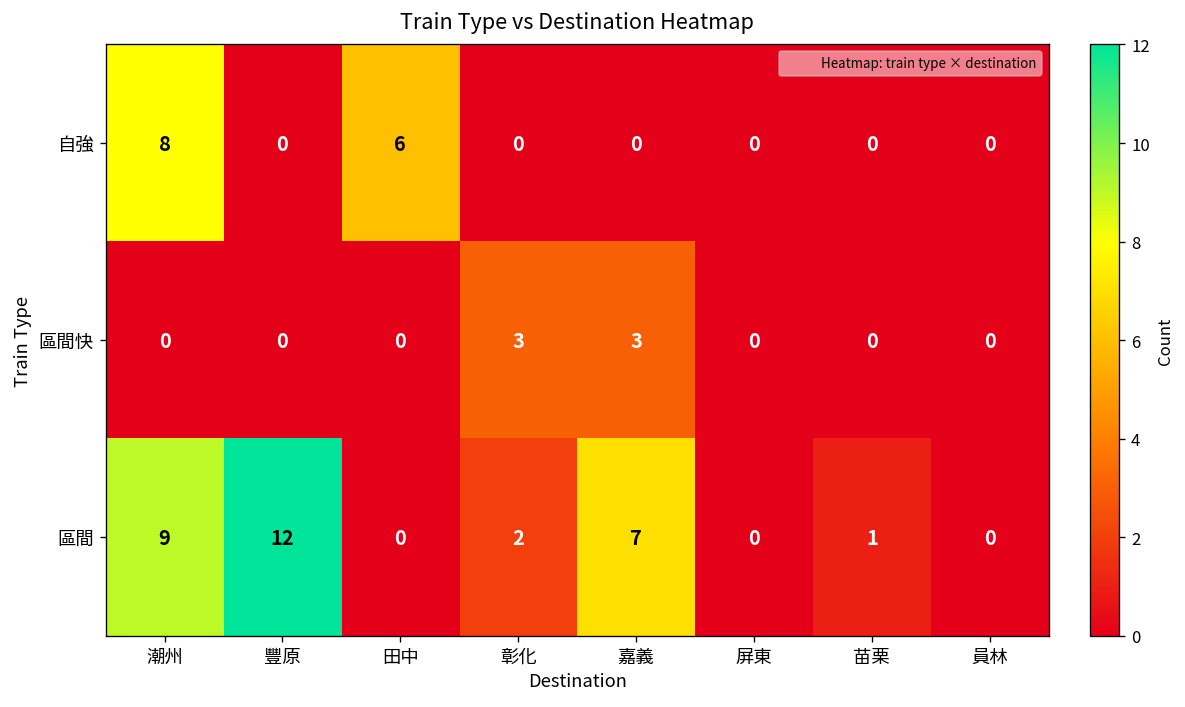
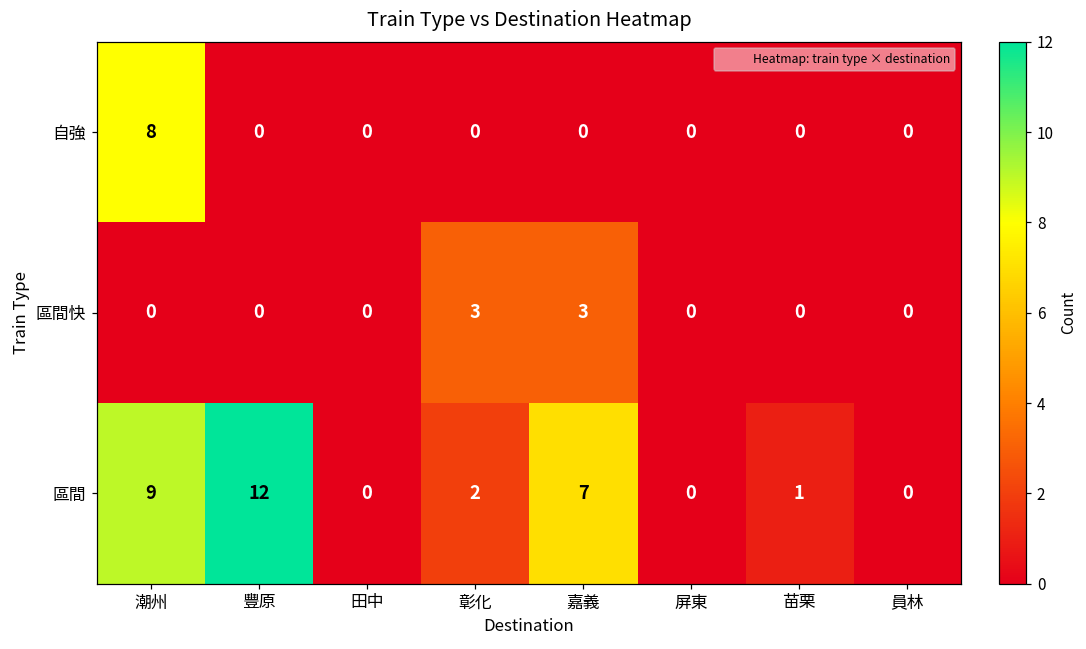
  {
    "自強": {
      "潮州": 8,
      "豐原": 0,
-     "田中": 6,
+     "田中": 0,
      "彰化": 0,
      "嘉義": 0,
      "屏東": 0,
      "苗栗": 0,
      "員林": 0
    },
    "區間快": {
      "潮州": 0,
      "豐原": 0,
      "田中": 0,
      "彰化": 3,
      "嘉義": 3,
      "屏東": 0,
      "苗栗": 0,
      "員林": 0
    },
    "區間": {
      "潮州": 9,
      "豐原": 12,
      "田中": 0,
      "彰化": 2,
      "嘉義": 7,
      "屏東": 0,
      "苗栗": 1,
      "員林": 0
    }
  }
